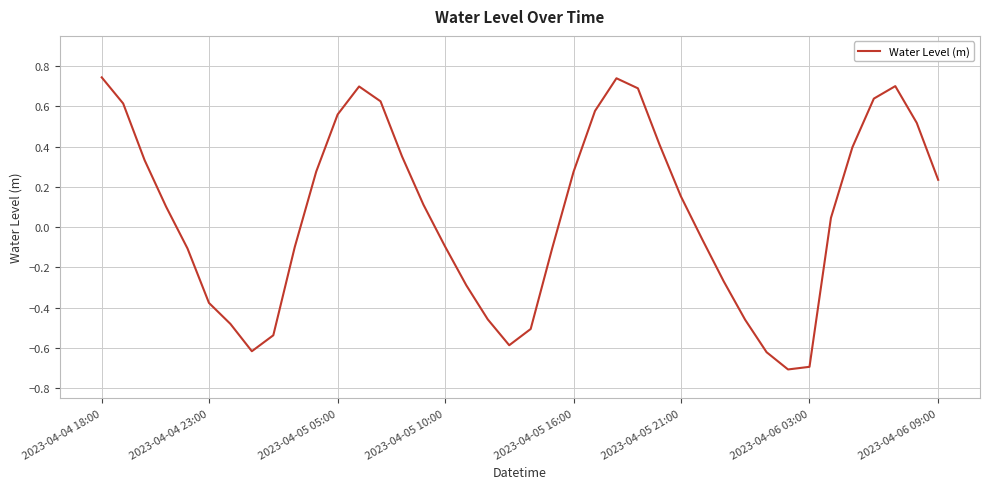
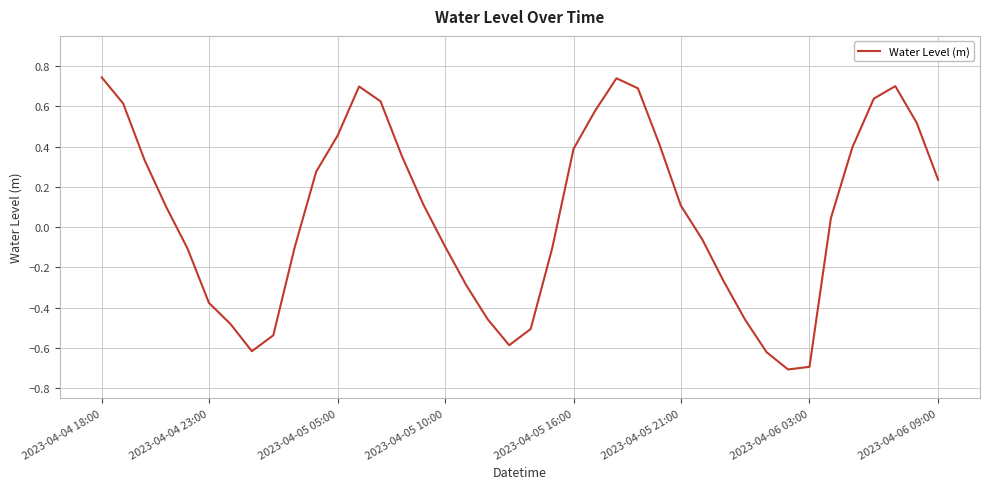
  {
    "2023-04-04 18:00": 0.74,
    "2023-04-04 23:00": -0.38,
-   "2023-04-05 05:00": 0.56,
+   "2023-04-05 05:00": 0.46,
    "2023-04-05 10:00": -0.09,
-   "2023-04-05 16:00": 0.28,
-   "2023-04-05 21:00": 0.15,
+   "2023-04-05 16:00": 0.39,
+   "2023-04-05 21:00": 0.11,
    "2023-04-06 03:00": -0.69,
    "2023-04-06 09:00": 0.24
  }
